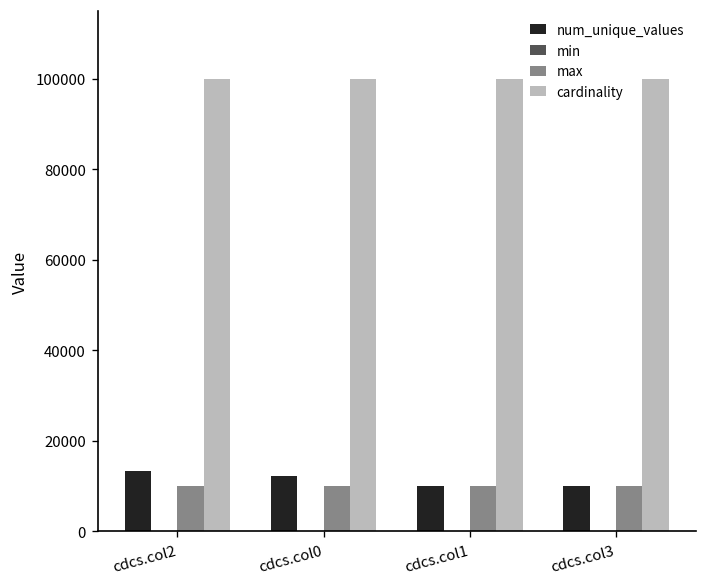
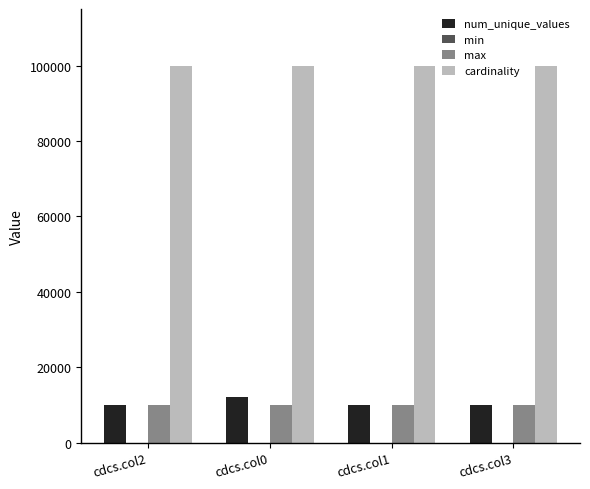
  {
    "num_unique_values": {
-     "cdcs.col2": 13000,
+     "cdcs.col2": 10000,
      "cdcs.col0": 12000,
      "cdcs.col1": 10000,
      "cdcs.col3": 10000
    },
    "min": {
      "cdcs.col2": 0,
      "cdcs.col0": 0,
      "cdcs.col1": 0,
      "cdcs.col3": 0
    },
    "max": {
      "cdcs.col2": 10000,
      "cdcs.col0": 10000,
      "cdcs.col1": 10000,
      "cdcs.col3": 10000
    },
    "cardinality": {
      "cdcs.col2": 100000,
      "cdcs.col0": 100000,
      "cdcs.col1": 100000,
      "cdcs.col3": 100000
    }
  }
